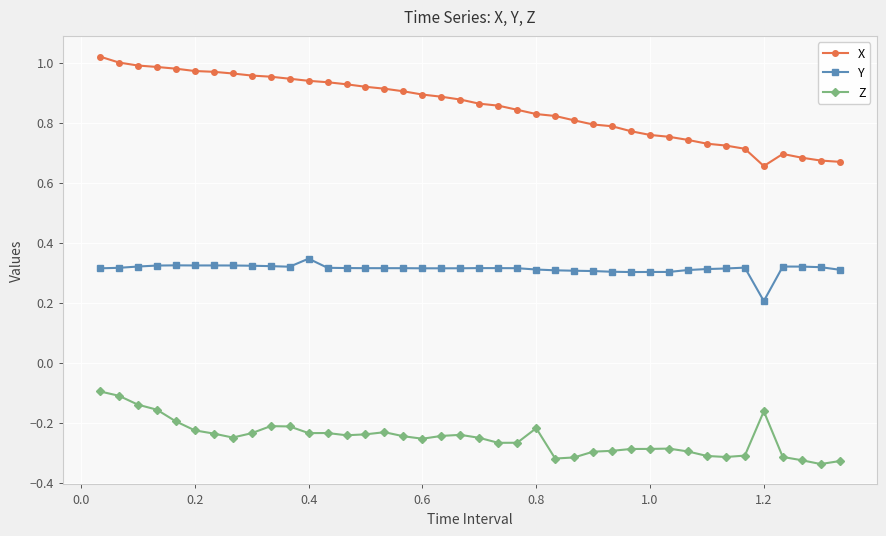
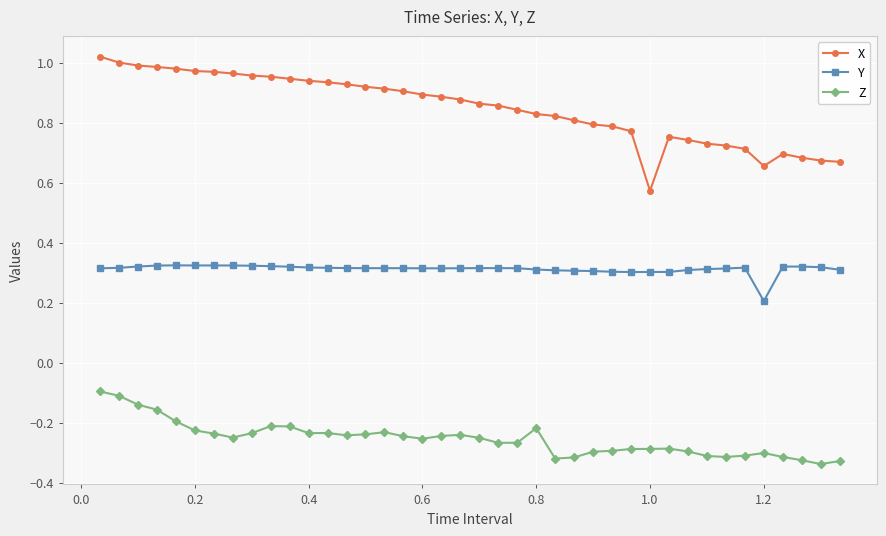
  {
    "X": {
      "0.2": 0.97,
      "0.4": 0.94,
      "0.6": 0.89,
      "0.8": 0.83,
-     "1.0": 0.76,
+     "1.0": 0.57,
      "1.2": 0.66
    },
    "Y": {
      "0.2": 0.32,
-     "0.4": 0.35,
+     "0.4": 0.32,
      "0.6": 0.31,
      "0.8": 0.31,
      "1.0": 0.30,
      "1.2": 0.21
    },
    "Z": {
      "0.2": -0.23,
      "0.4": -0.23,
      "0.6": -0.25,
      "0.8": -0.22,
      "1.0": -0.29,
-     "1.2": -0.16
+     "1.2": -0.30
    }
  }
